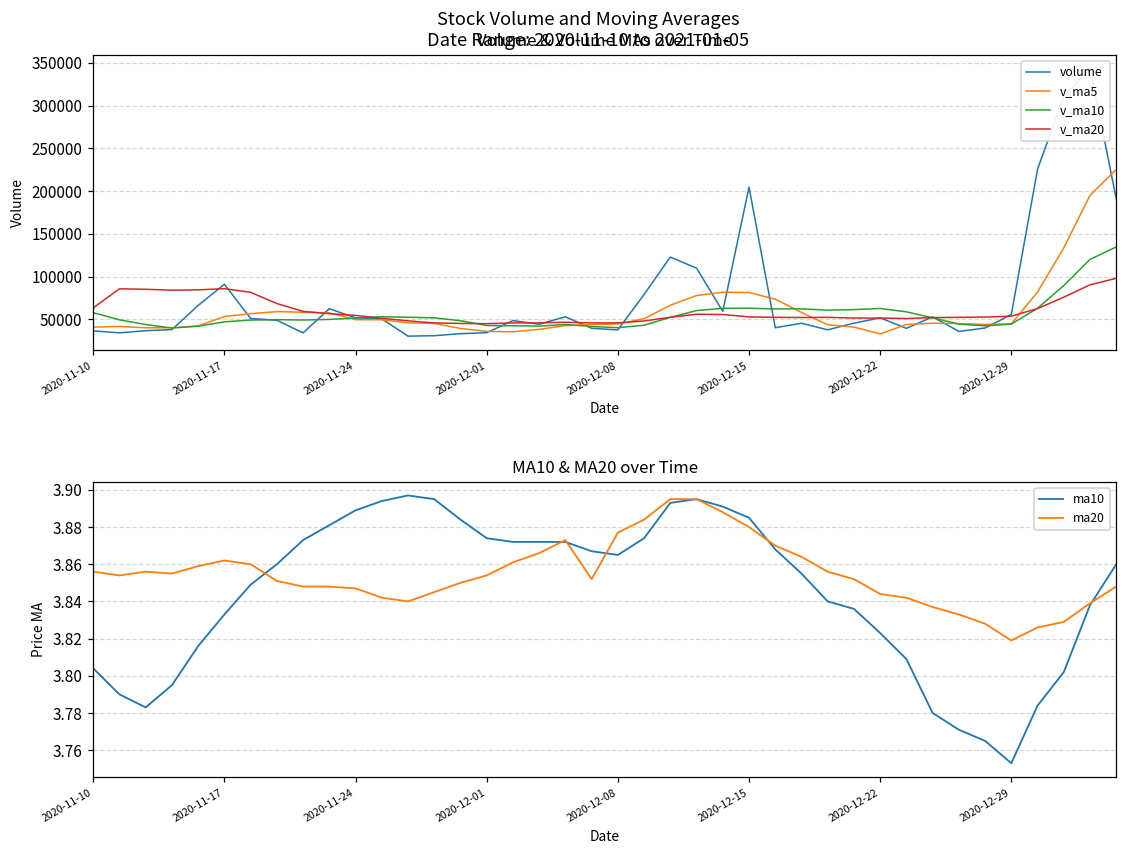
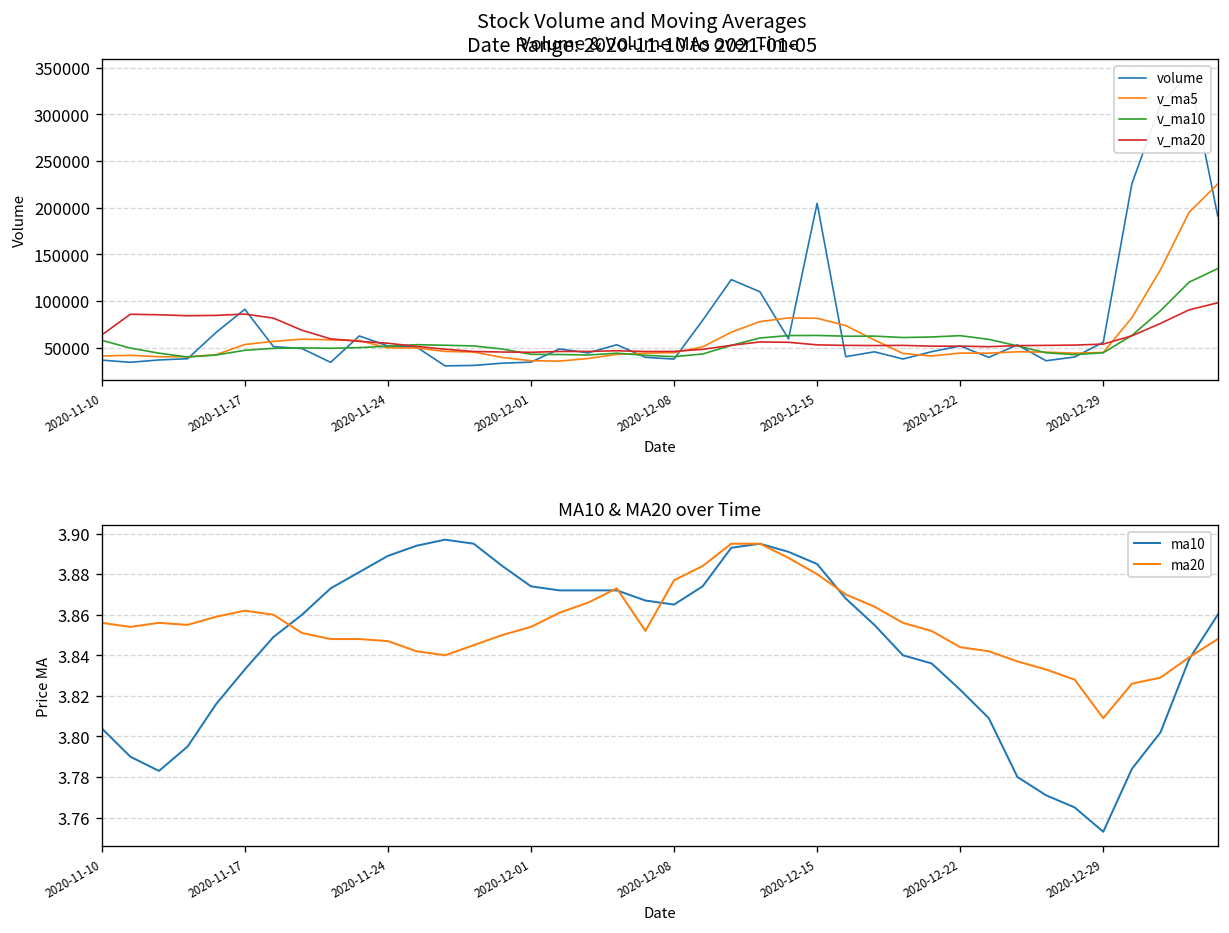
  {
    "Volume & Volume MAs over Time": {
      "volume": {
        "2020-11-10": 40000,
        "2020-11-17": 90000,
        "2020-12-15": 200000
      },
      "v_ma5": {
        "2020-11-10": 40000,
        "2020-11-17": 50000,
        "2020-12-15": 80000,
-       "2020-12-22": 30000
+       "2020-12-22": 40000
      },
      "v_ma10": {
        "2020-11-10": 60000,
        "2020-11-17": 50000,
        "2020-12-15": 60000,
        "2020-12-22": 60000
      },
      "v_ma20": {
        "2020-11-10": 60000,
        "2020-11-17": 90000,
        "2020-12-15": 50000
      }
    },
    "MA10 & MA20 over Time": {
      "ma10": {
        "2020-11-10": 3.804,
        "2020-11-17": 3.833,
        "2020-11-24": 3.889,
        "2020-12-01": 3.874,
        "2020-12-08": 3.865,
        "2020-12-15": 3.885,
        "2020-12-22": 3.823,
        "2020-12-29": 3.753
      },
      "ma20": {
        "2020-11-10": 3.856,
        "2020-11-17": 3.862,
        "2020-11-24": 3.847,
        "2020-12-01": 3.854,
        "2020-12-08": 3.877,
        "2020-12-15": 3.880,
        "2020-12-22": 3.844,
-       "2020-12-29": 3.819
+       "2020-12-29": 3.809
      }
    }
  }
